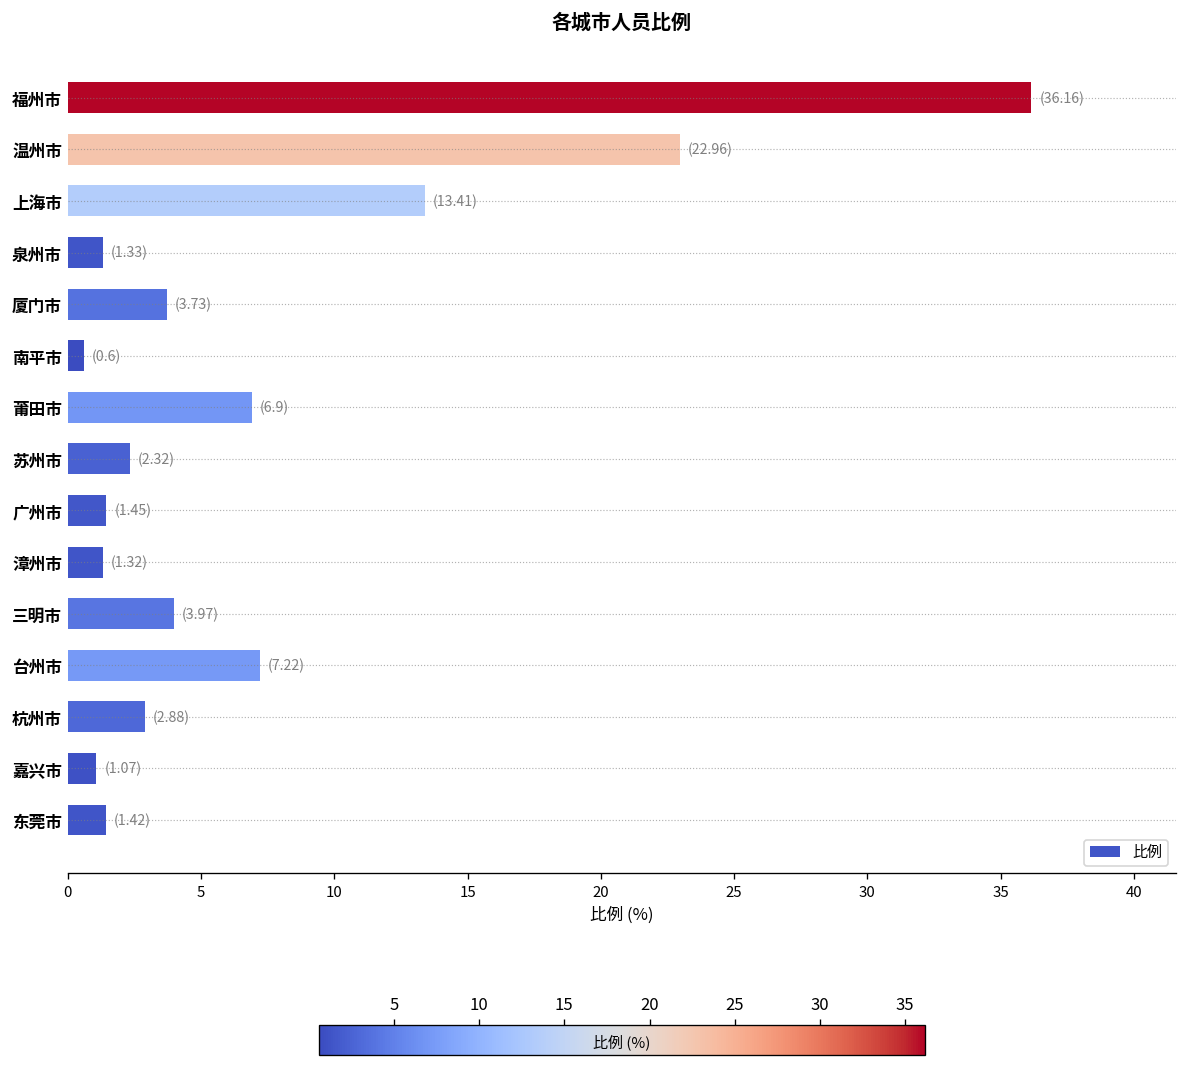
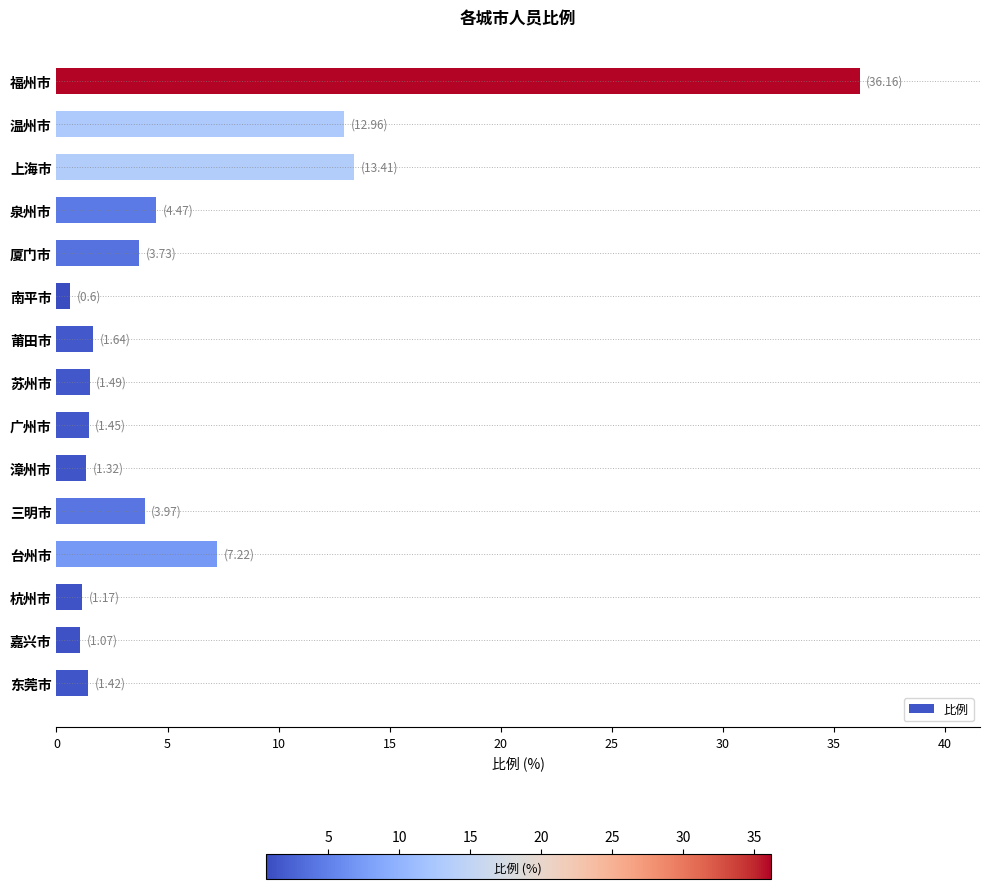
  {
    "福州市": "(36.16)",
-   "温州市": "(22.96)",
+   "温州市": "(12.96)",
    "上海市": "(13.41)",
-   "泉州市": "(1.33)",
+   "泉州市": "(4.47)",
    "厦门市": "(3.73)",
    "南平市": "(0.6)",
-   "莆田市": "(6.9)",
-   "苏州市": "(2.32)",
+   "莆田市": "(1.64)",
+   "苏州市": "(1.49)",
    "广州市": "(1.45)",
    "漳州市": "(1.32)",
    "三明市": "(3.97)",
    "台州市": "(7.22)",
-   "杭州市": "(2.88)",
+   "杭州市": "(1.17)",
    "嘉兴市": "(1.07)",
    "东莞市": "(1.42)"
  }
